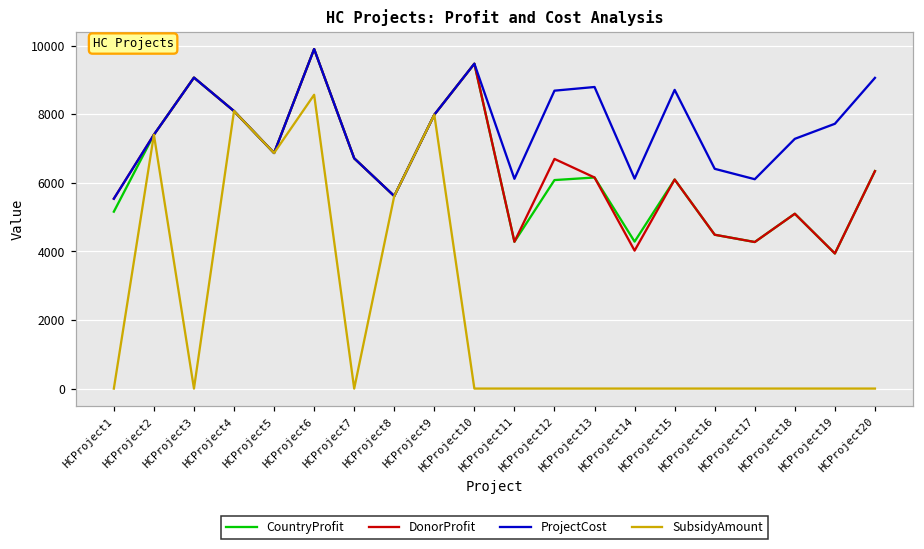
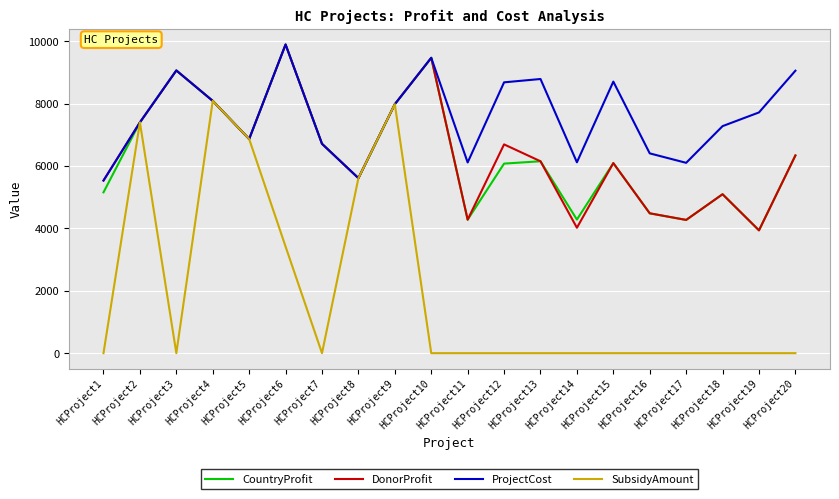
  {
    "CountryProfit": {
      "HCProject1": 5200,
      "HCProject12": 6100,
      "HCProject14": 4300
    },
    "DonorProfit": {
      "HCProject12": 6700,
      "HCProject14": 4000
    },
    "ProjectCost": {
      "HCProject11": 6100,
      "HCProject12": 8700,
      "HCProject13": 8800,
      "HCProject14": 6100,
      "HCProject15": 8700,
      "HCProject16": 6400,
      "HCProject17": 6100,
      "HCProject18": 7300,
      "HCProject19": 7700,
      "HCProject20": 9100
    },
    "SubsidyAmount": {
      "HCProject1": 0,
      "HCProject3": 0,
-     "HCProject6": 8600,
+     "HCProject6": 3400,
      "HCProject7": 0,
      "HCProject10": 0,
      "HCProject11": 0,
      "HCProject12": 0,
      "HCProject13": 0,
      "HCProject14": 0,
      "HCProject15": 0,
      "HCProject16": 0,
      "HCProject17": 0,
      "HCProject18": 0,
      "HCProject19": 0,
      "HCProject20": 0
    }
  }
